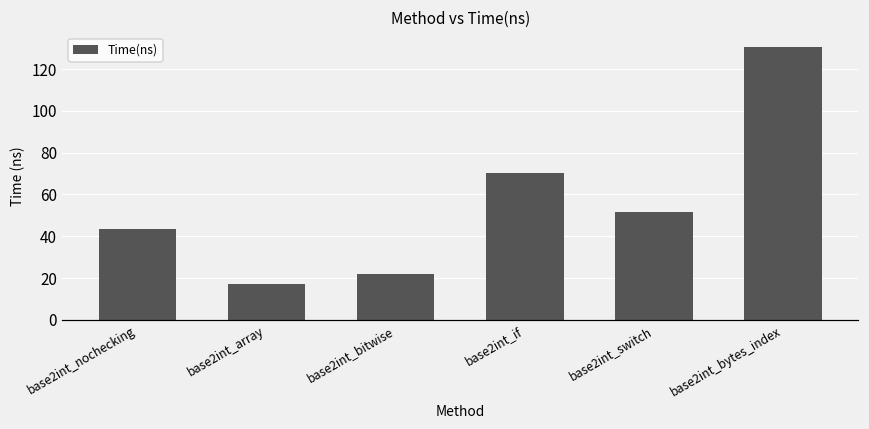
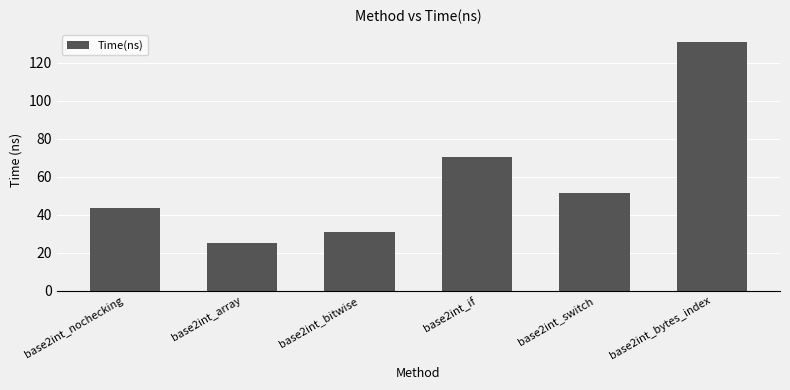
  {
    "base2int_nochecking": 44,
-   "base2int_array": 17,
-   "base2int_bitwise": 22,
+   "base2int_array": 25,
+   "base2int_bitwise": 31,
    "base2int_if": 70,
    "base2int_switch": 51,
    "base2int_bytes_index": 131
  }
